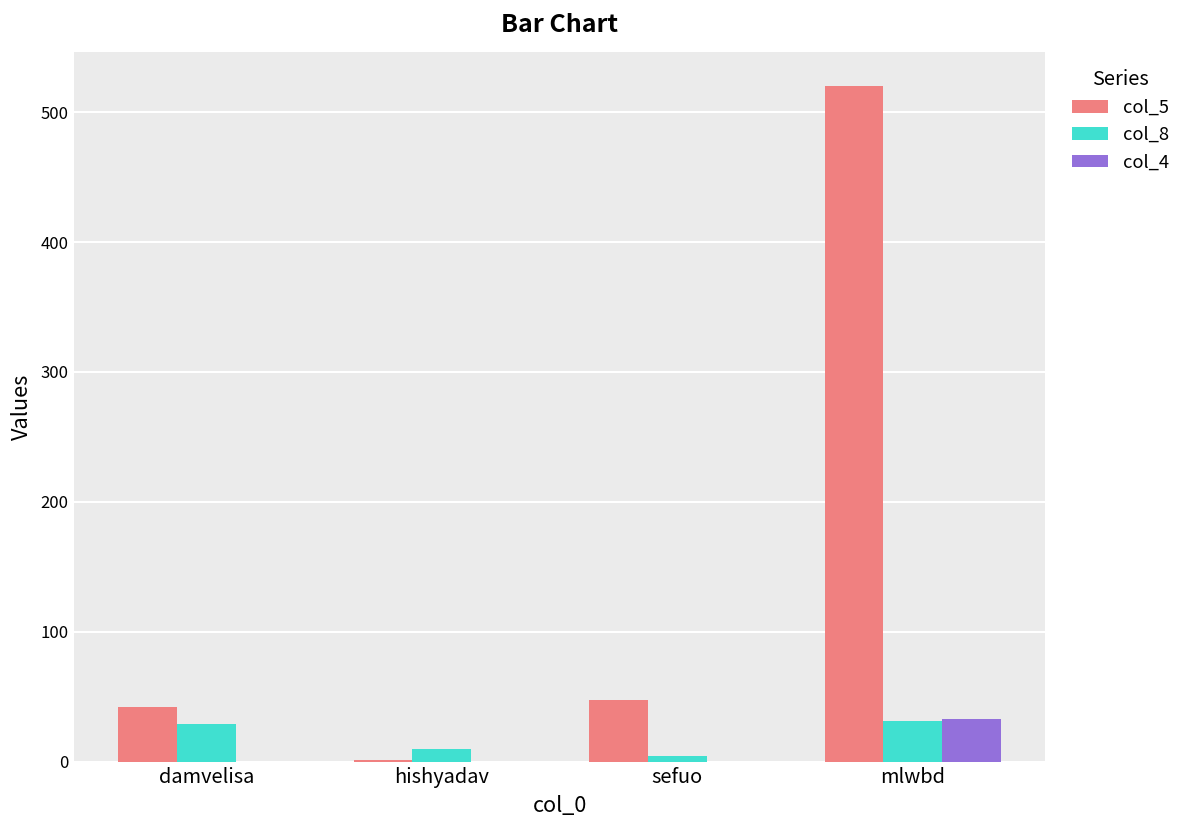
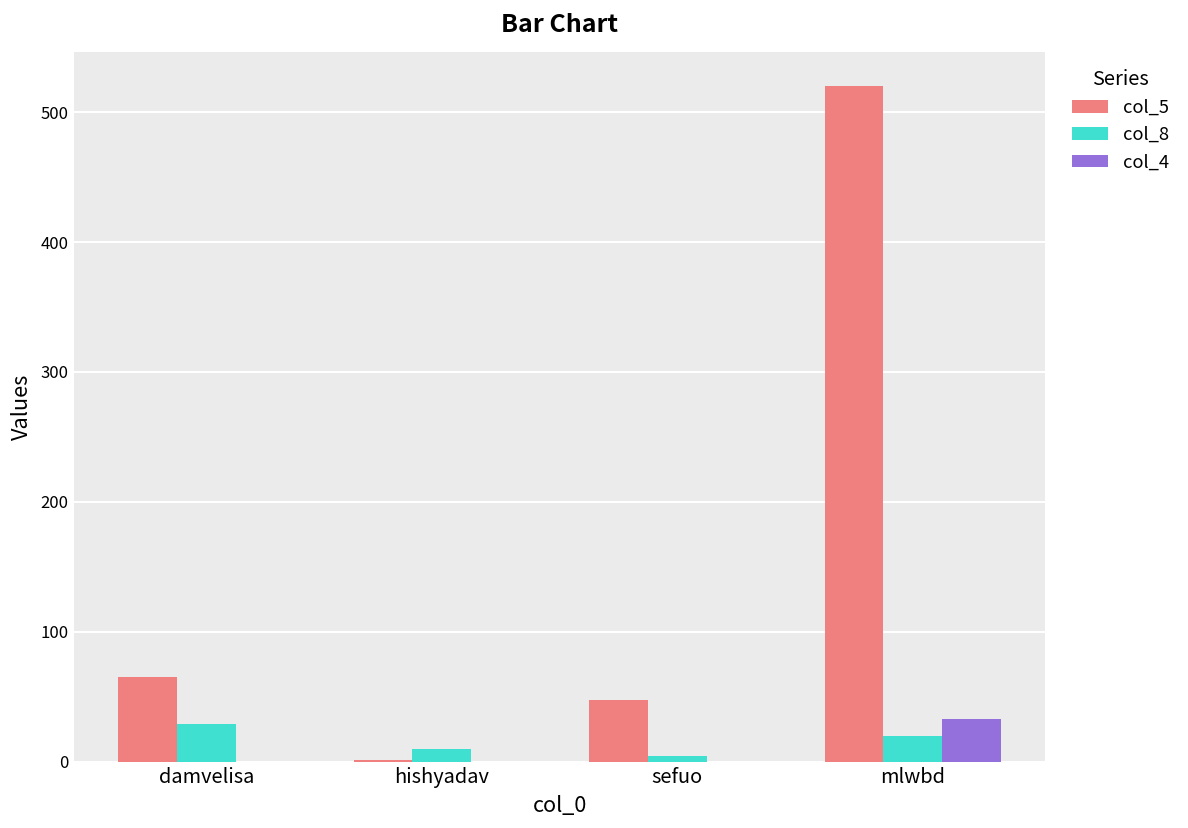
  {
    "col_5": {
-     "damvelisa": 42,
+     "damvelisa": 65,
      "sefuo": 47,
      "mlwbd": 520
    },
    "col_8": {
      "damvelisa": 29,
      "hishyadav": 10,
      "sefuo": 4,
-     "mlwbd": 31
+     "mlwbd": 20
    },
    "col_4": {
      "damvelisa": 0,
      "hishyadav": 0,
      "sefuo": 0,
      "mlwbd": 33
    }
  }
